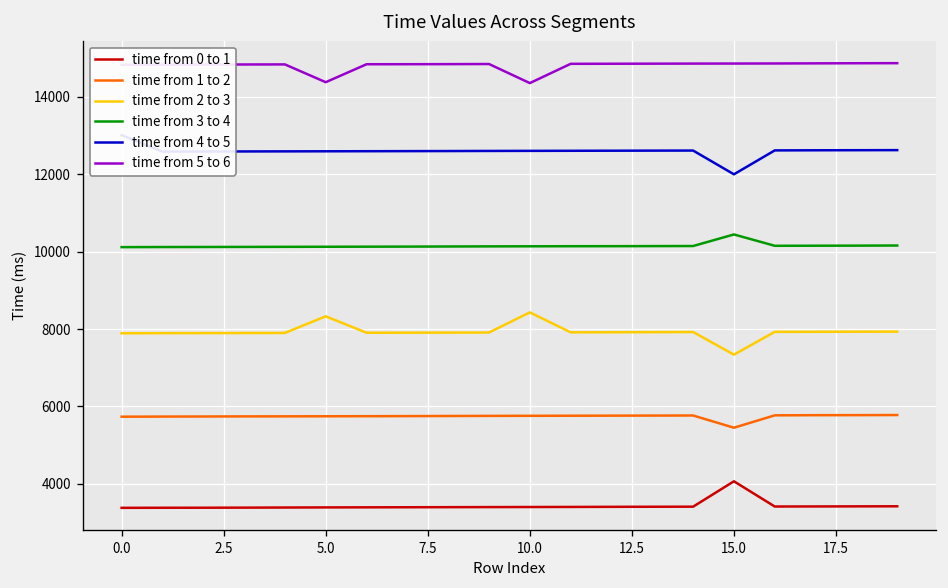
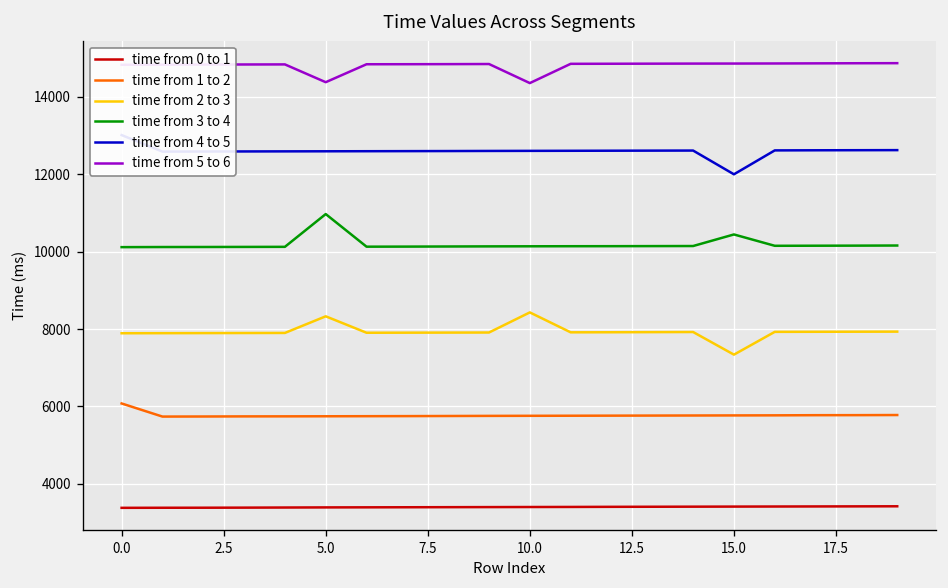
  {
    "time from 0 to 1": {
      "0.0": 3400,
      "5.0": 3400,
      "10.0": 3400,
-     "15.0": 4100
+     "15.0": 3400
    },
    "time from 1 to 2": {
-     "0.0": 5700,
+     "0.0": 6100,
      "5.0": 5700,
      "10.0": 5800,
-     "15.0": 5500
+     "15.0": 5800
    },
    "time from 2 to 3": {
      "0.0": 7900,
      "5.0": 8300,
      "10.0": 8400,
      "15.0": 7300
    },
    "time from 3 to 4": {
      "0.0": 10100,
-     "5.0": 10100,
+     "5.0": 11000,
      "10.0": 10100,
      "15.0": 10400
    },
    "time from 4 to 5": {
      "5.0": 12600,
      "10.0": 12600,
      "15.0": 12000
    },
    "time from 5 to 6": {
      "5.0": 14400,
      "10.0": 14400,
      "15.0": 14900
    }
  }
